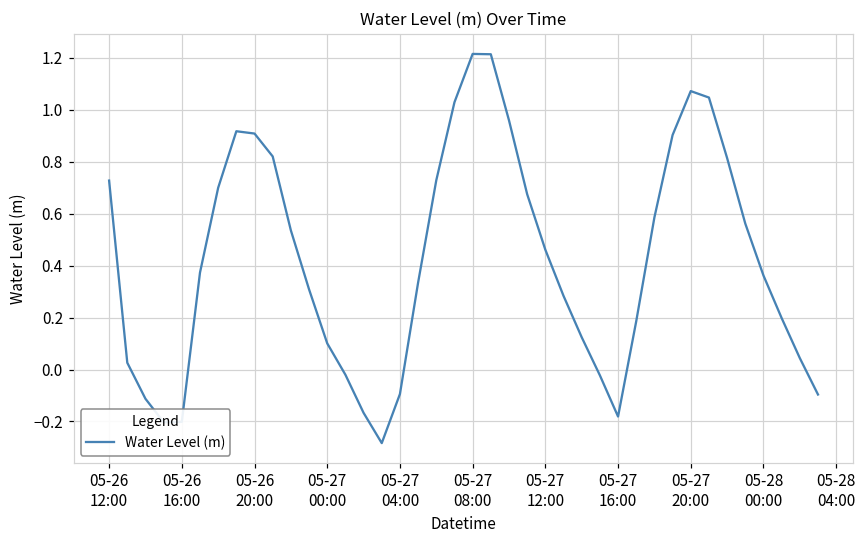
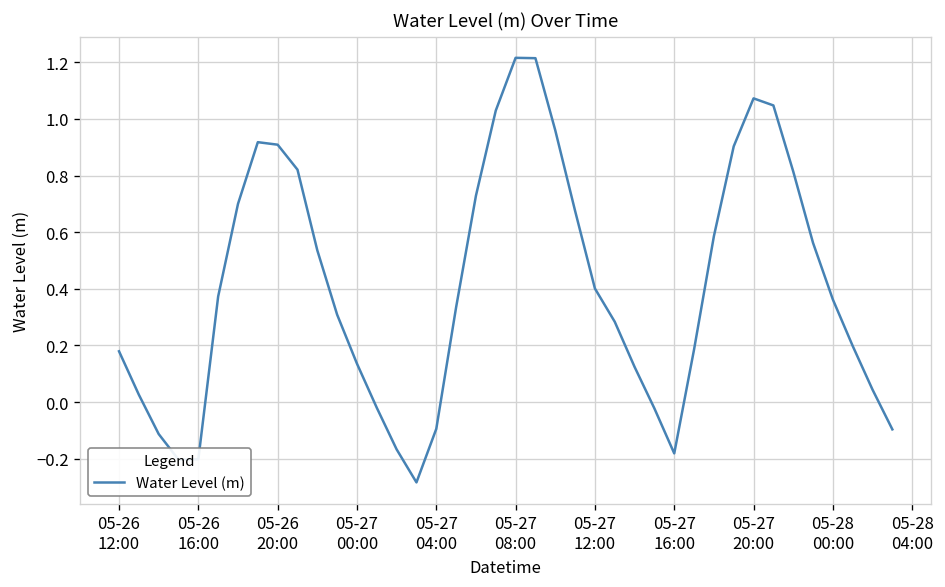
  {
-   "05-26 12:00": 0.73,
+   "05-26 12:00": 0.18,
    "05-26 20:00": 0.91,
-   "05-27 00:00": 0.10,
+   "05-27 00:00": 0.14,
    "05-27 04:00": -0.09,
    "05-27 08:00": 1.22,
-   "05-27 12:00": 0.46,
+   "05-27 12:00": 0.40,
    "05-27 16:00": -0.18,
    "05-27 20:00": 1.07,
    "05-28 00:00": 0.36
  }
